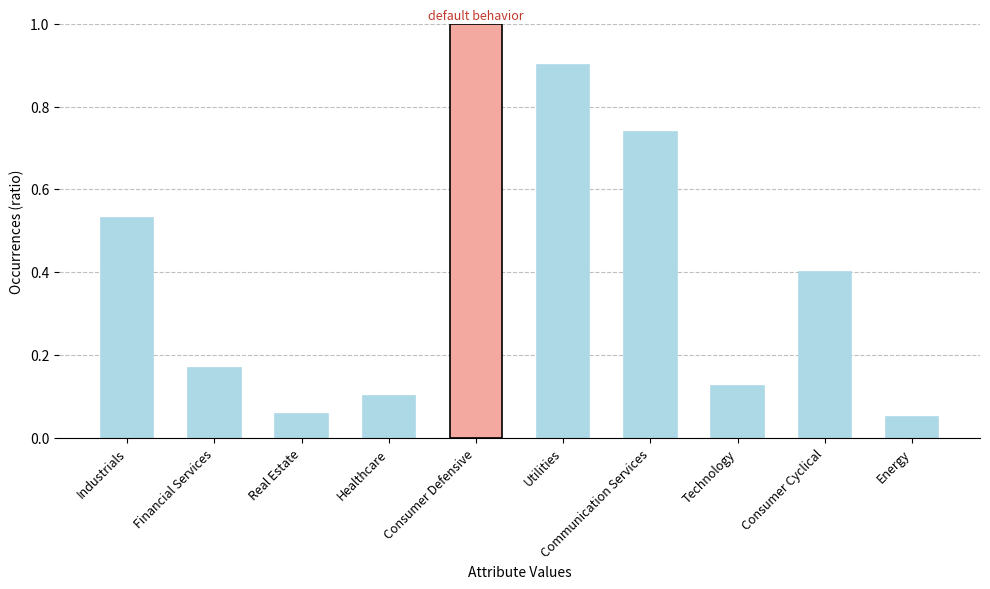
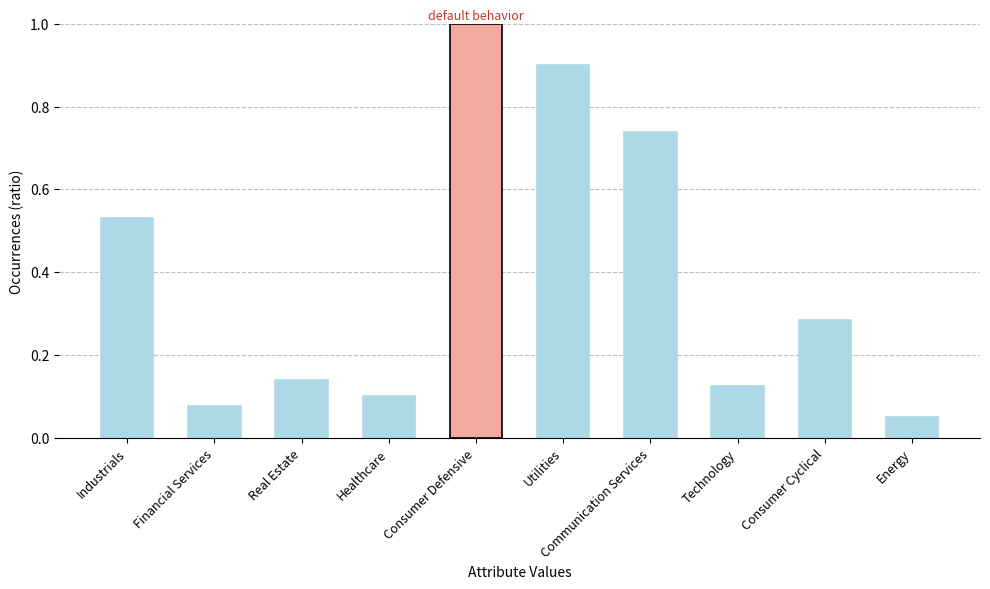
  {
    "Industrials": 0.53,
-   "Financial Services": 0.17,
-   "Real Estate": 0.06,
+   "Financial Services": 0.08,
+   "Real Estate": 0.14,
    "Healthcare": 0.10,
    "Consumer Defensive": 1.00,
    "Utilities": 0.90,
    "Communication Services": 0.74,
    "Technology": 0.12,
-   "Consumer Cyclical": 0.40,
+   "Consumer Cyclical": 0.29,
    "Energy": 0.05
  }
